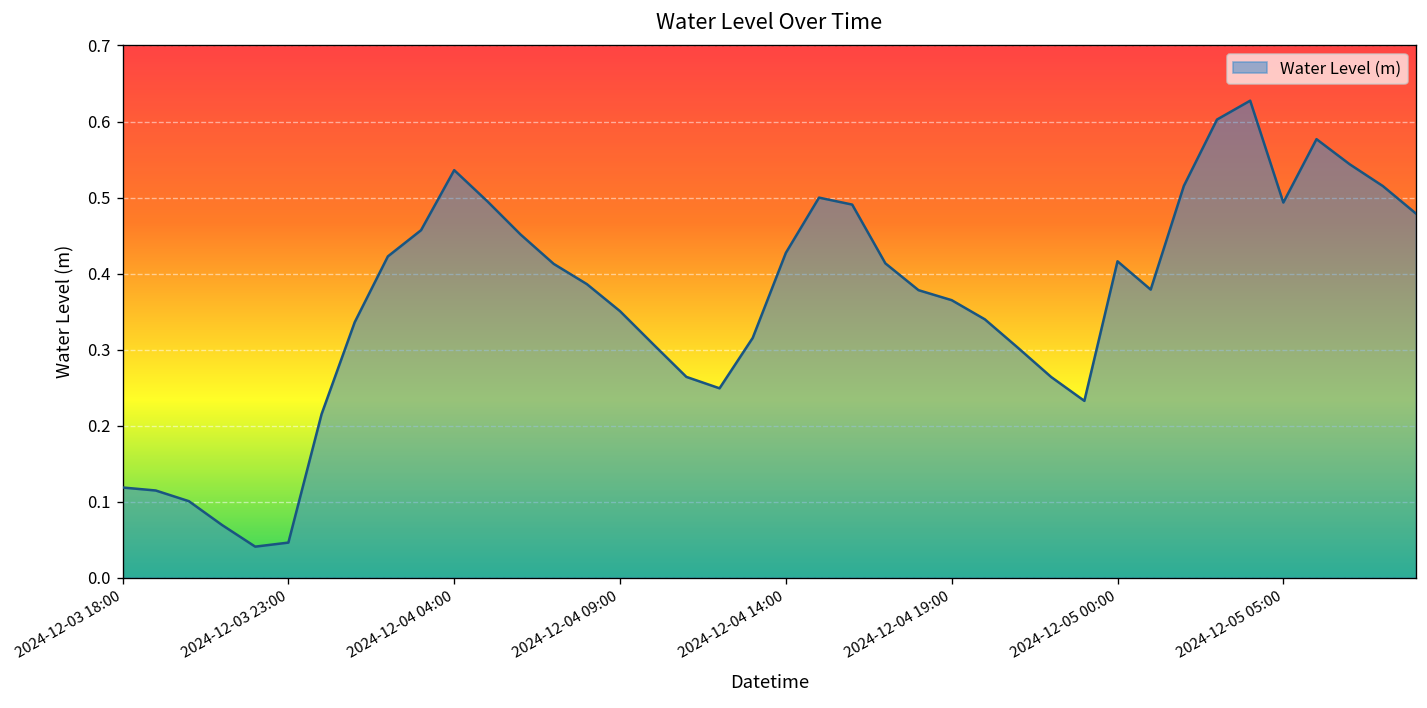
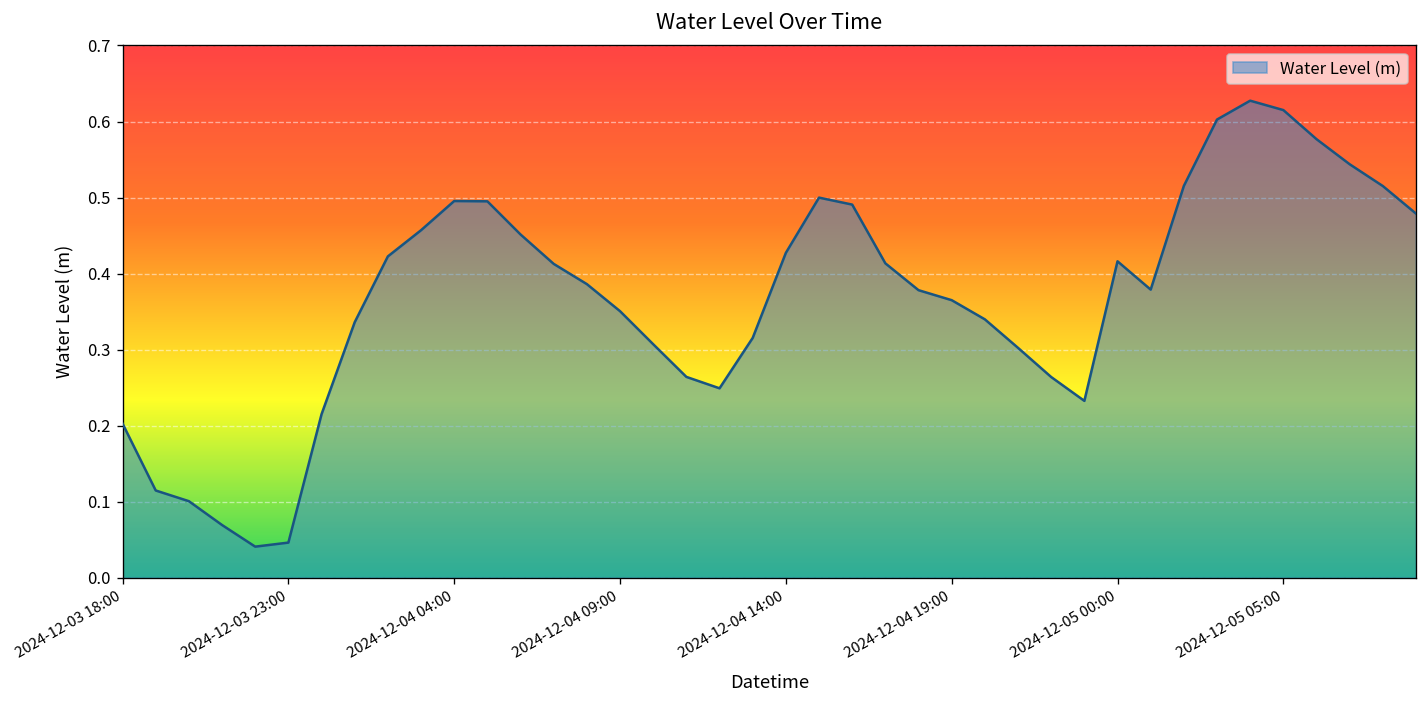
  {
-   "2024-12-03 18:00": 0.12,
+   "2024-12-03 18:00": 0.20,
    "2024-12-03 23:00": 0.05,
-   "2024-12-04 04:00": 0.54,
+   "2024-12-04 04:00": 0.50,
    "2024-12-04 09:00": 0.35,
    "2024-12-04 14:00": 0.43,
    "2024-12-04 19:00": 0.37,
    "2024-12-05 00:00": 0.42,
-   "2024-12-05 05:00": 0.49
+   "2024-12-05 05:00": 0.62
  }
